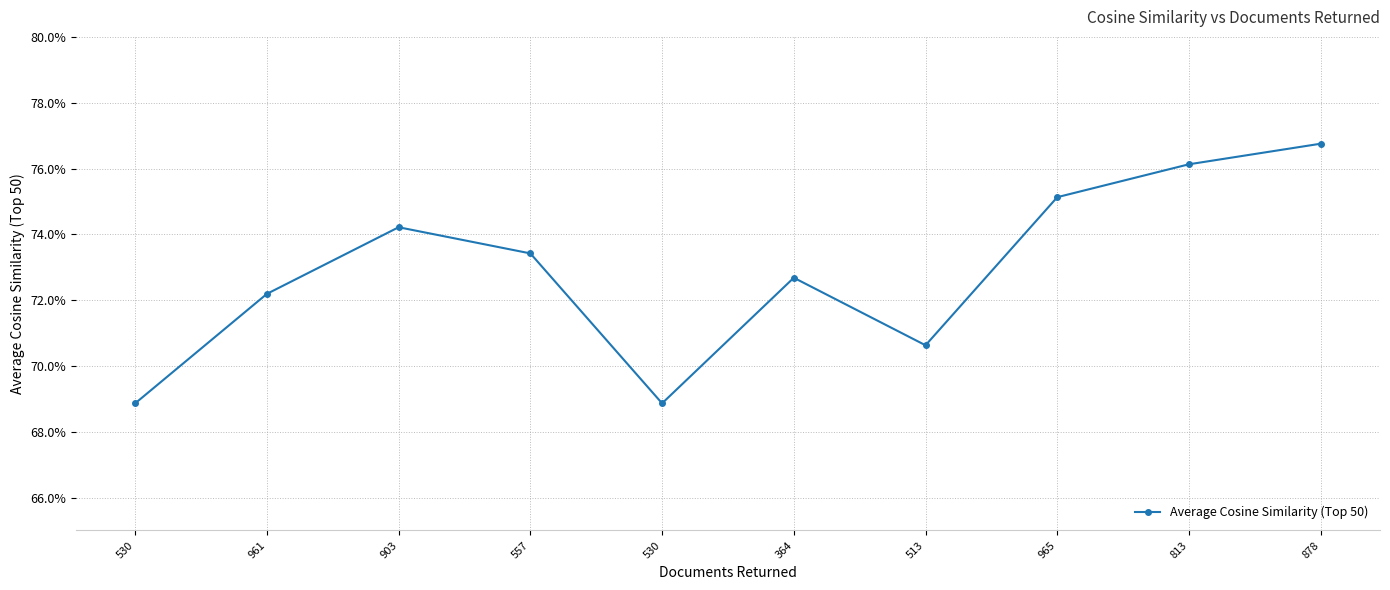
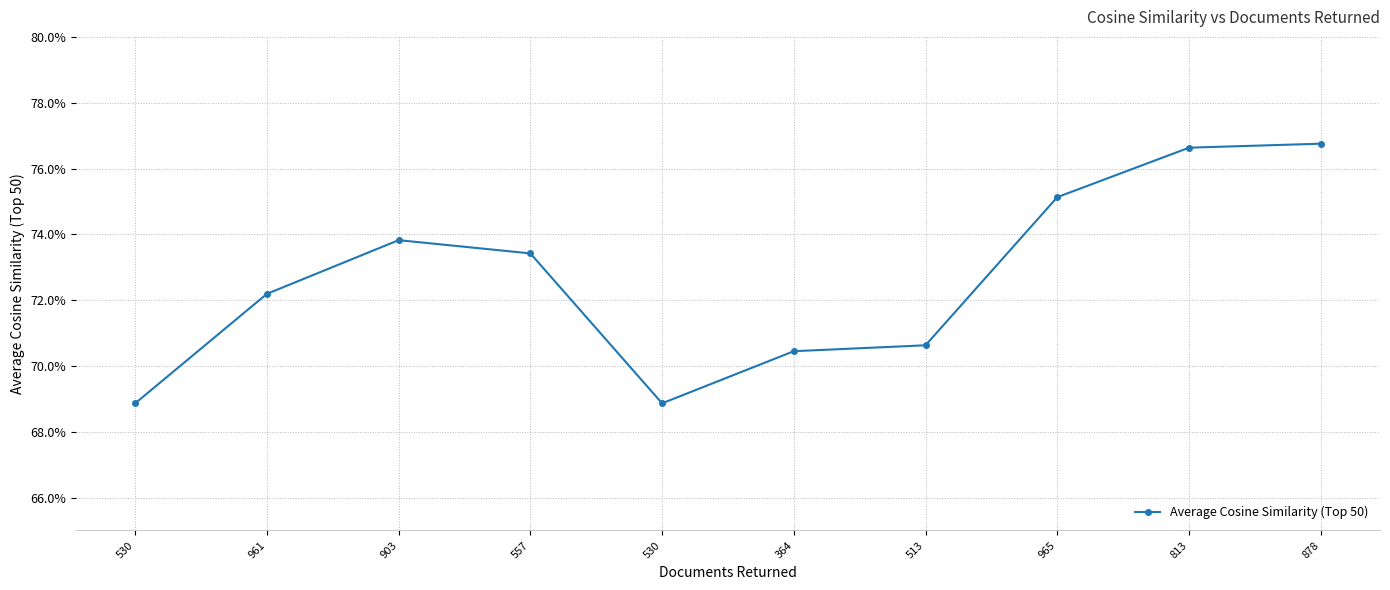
  {
    "961": "72.2%",
-   "903": "74.2%",
+   "903": "73.8%",
    "557": "73.4%",
-   "364": "72.7%",
+   "364": "70.4%",
    "513": "70.6%",
    "965": "75.1%",
-   "813": "76.1%",
+   "813": "76.6%",
    "878": "76.8%"
  }
